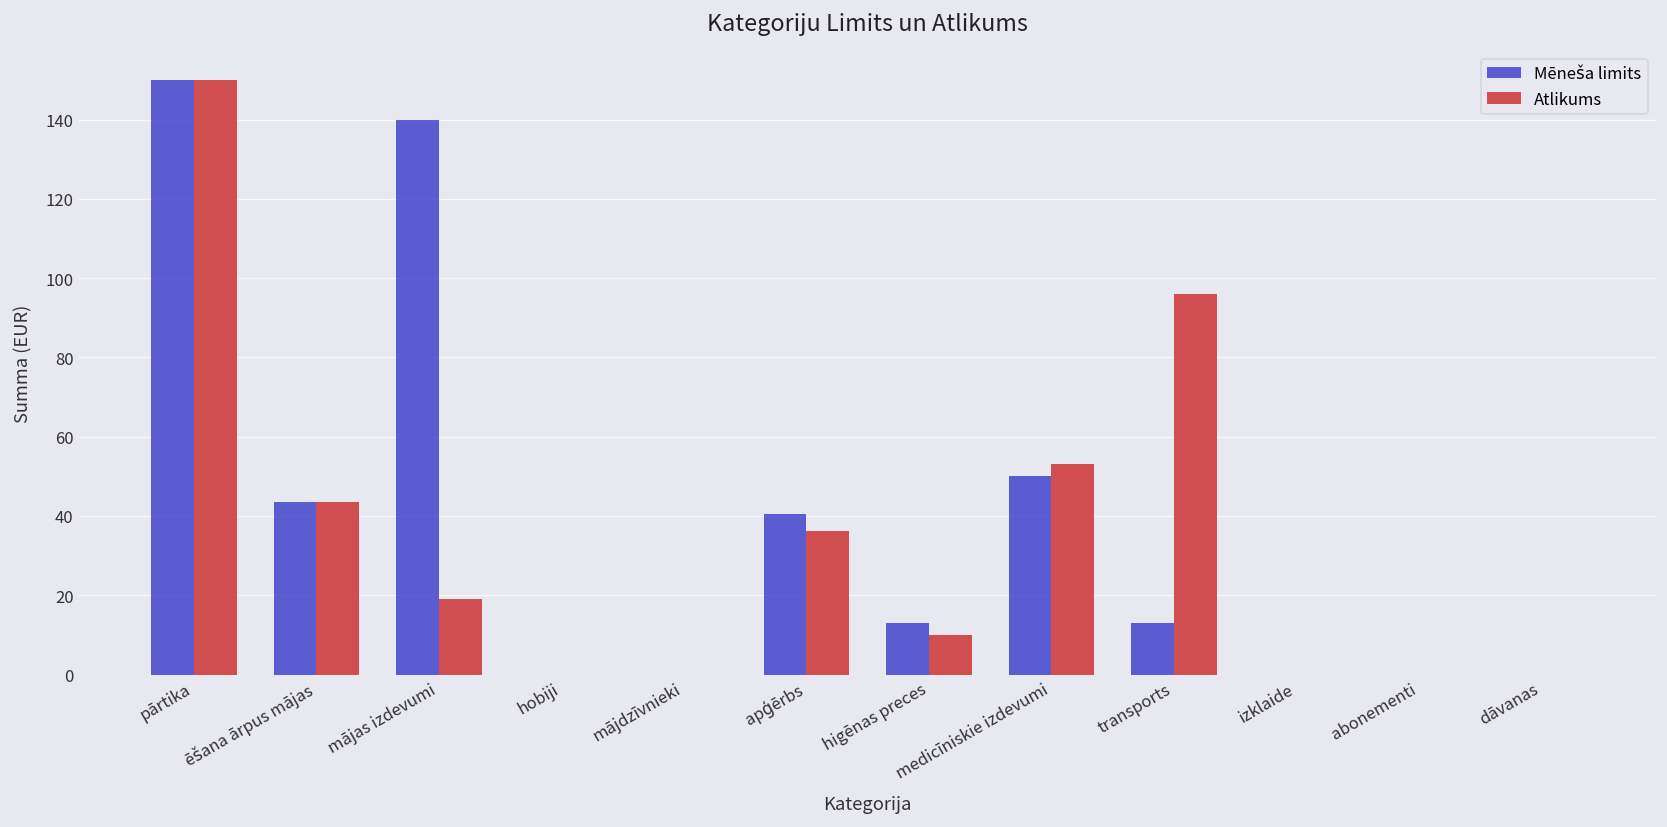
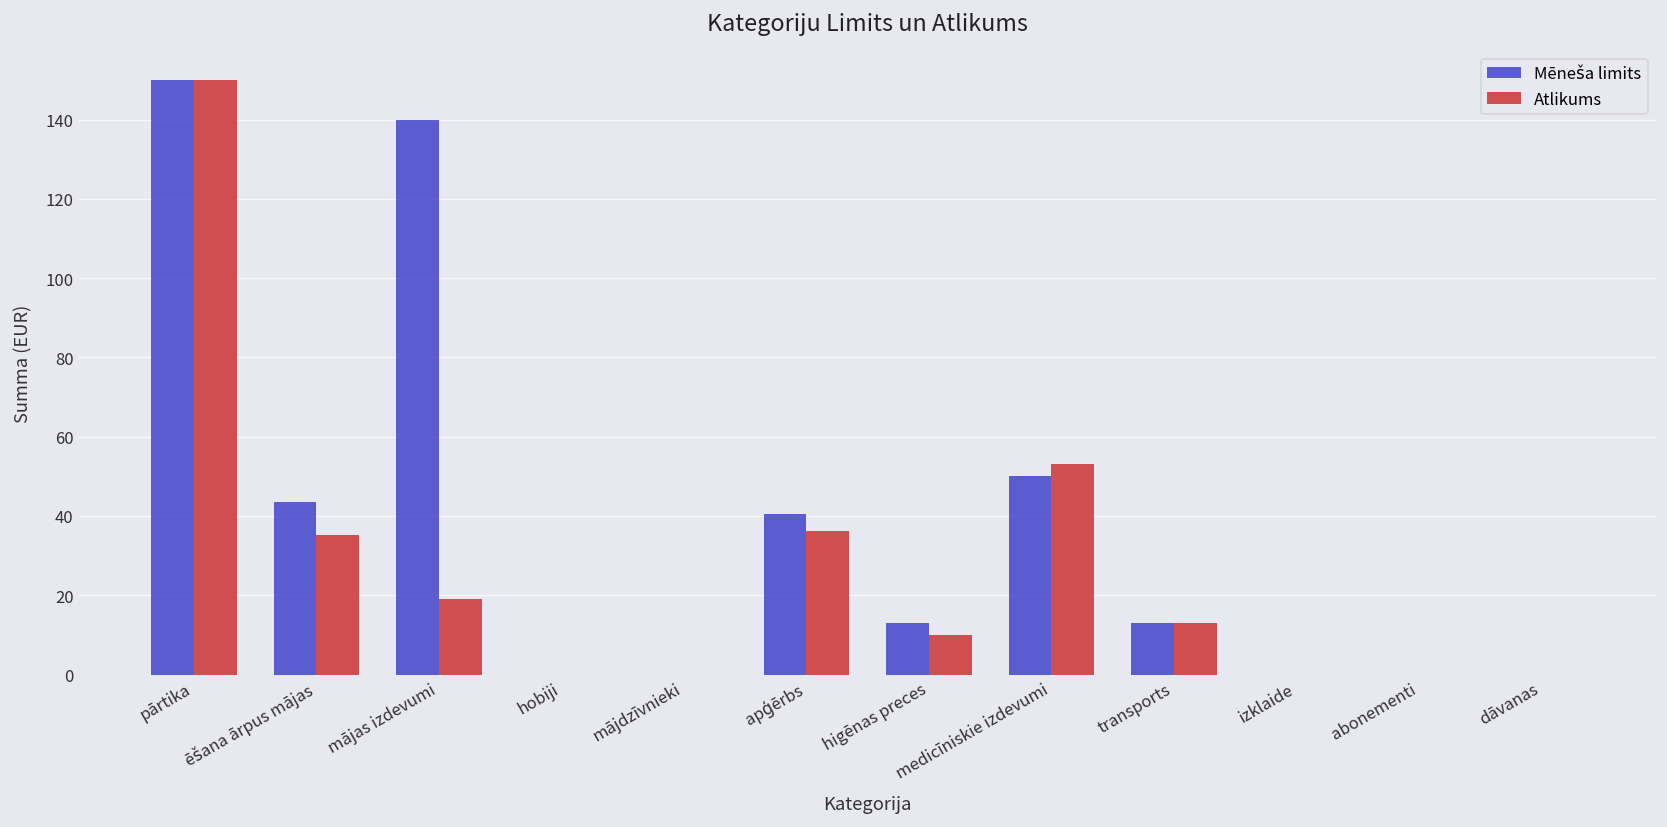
  {
    "Mēneša limits": {
      "pārtika": 150,
      "ēšana ārpus mājas": 44,
      "mājas izdevumi": 140,
      "hobiji": 0,
      "mājdzīvnieki": 0,
      "apģērbs": 41,
      "higēnas preces": 13,
      "medicīniskie izdevumi": 50,
      "transports": 13,
      "izklaide": 0,
      "abonementi": 0,
      "dāvanas": 0
    },
    "Atlikums": {
      "pārtika": 150,
-     "ēšana ārpus mājas": 44,
+     "ēšana ārpus mājas": 35,
      "mājas izdevumi": 19,
      "hobiji": 0,
      "mājdzīvnieki": 0,
      "apģērbs": 36,
      "higēnas preces": 10,
      "medicīniskie izdevumi": 53,
-     "transports": 96,
+     "transports": 13,
      "izklaide": 0,
      "abonementi": 0,
      "dāvanas": 0
    }
  }
